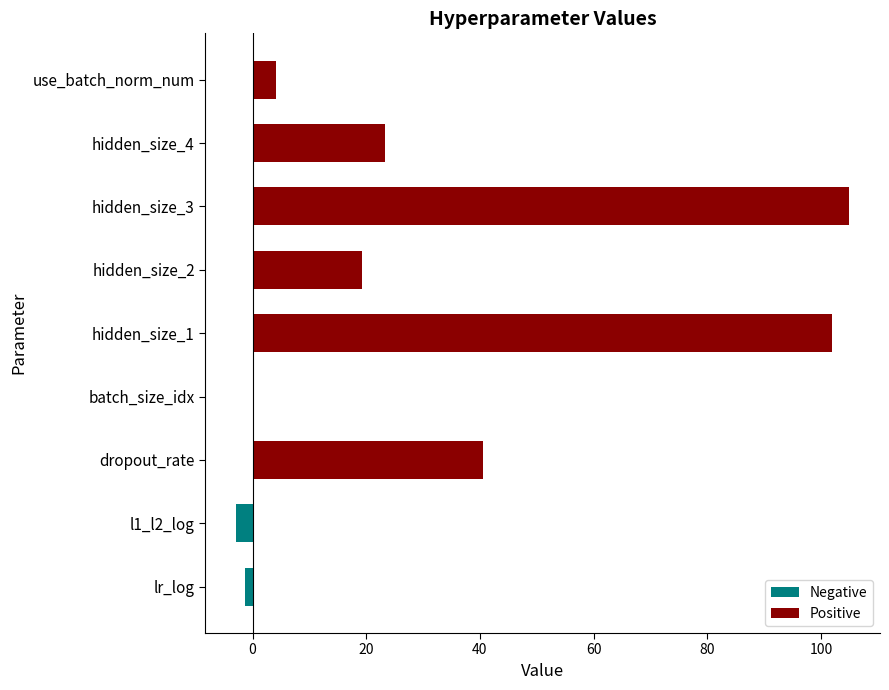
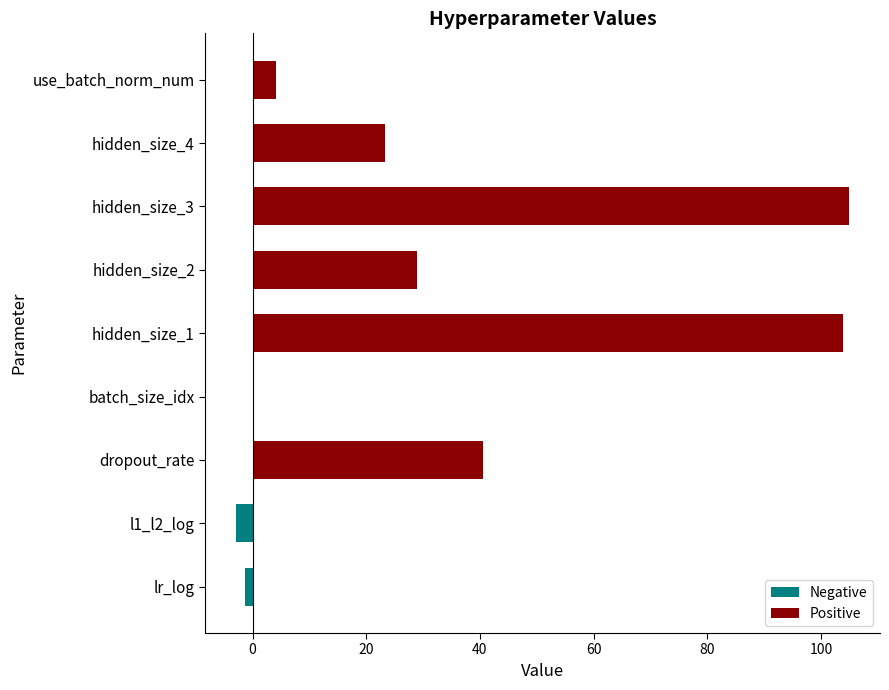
  {
    "use_batch_norm_num": 4,
    "hidden_size_4": 23,
    "hidden_size_3": 105,
-   "hidden_size_2": 19,
-   "hidden_size_1": 102,
+   "hidden_size_2": 29,
+   "hidden_size_1": 104,
    "batch_size_idx": 0,
    "dropout_rate": 41,
    "l1_l2_log": -3,
    "lr_log": -1
  }
